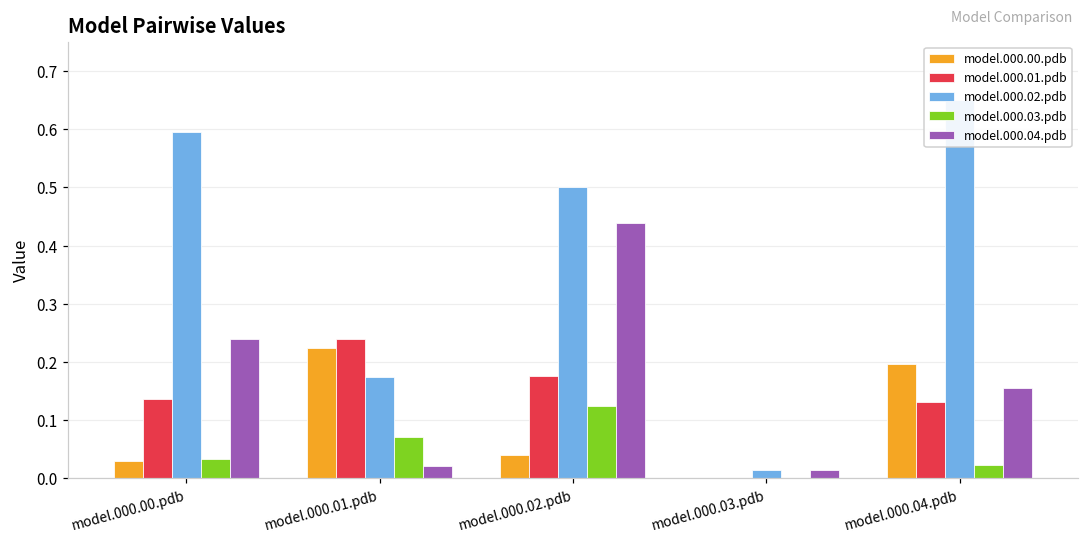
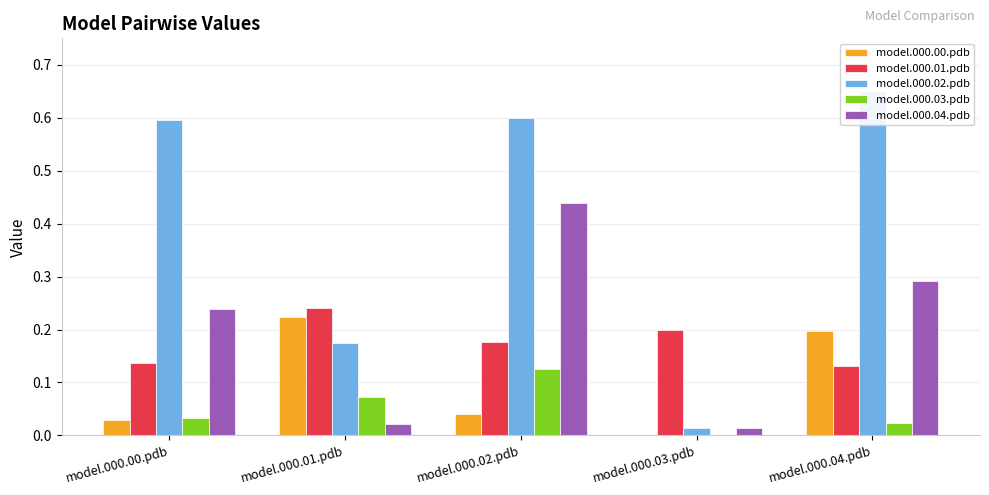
  {
    "model.000.00.pdb": {
      "model.000.00.pdb": 0.03,
      "model.000.01.pdb": 0.22,
      "model.000.02.pdb": 0.04,
      "model.000.03.pdb": 0.00,
      "model.000.04.pdb": 0.20
    },
    "model.000.01.pdb": {
      "model.000.00.pdb": 0.14,
      "model.000.01.pdb": 0.24,
      "model.000.02.pdb": 0.18,
-     "model.000.03.pdb": 0.0,
+     "model.000.03.pdb": 0.2,
      "model.000.04.pdb": 0.13
    },
    "model.000.02.pdb": {
      "model.000.00.pdb": 0.60,
      "model.000.01.pdb": 0.18,
-     "model.000.02.pdb": 0.5,
+     "model.000.02.pdb": 0.6,
      "model.000.03.pdb": 0.01
    },
    "model.000.03.pdb": {
      "model.000.00.pdb": 0.03,
      "model.000.01.pdb": 0.07,
      "model.000.02.pdb": 0.13,
      "model.000.03.pdb": 0.00,
      "model.000.04.pdb": 0.02
    },
    "model.000.04.pdb": {
      "model.000.00.pdb": 0.24,
      "model.000.01.pdb": 0.02,
      "model.000.02.pdb": 0.44,
      "model.000.03.pdb": 0.02,
-     "model.000.04.pdb": 0.16
+     "model.000.04.pdb": 0.29
    }
  }
